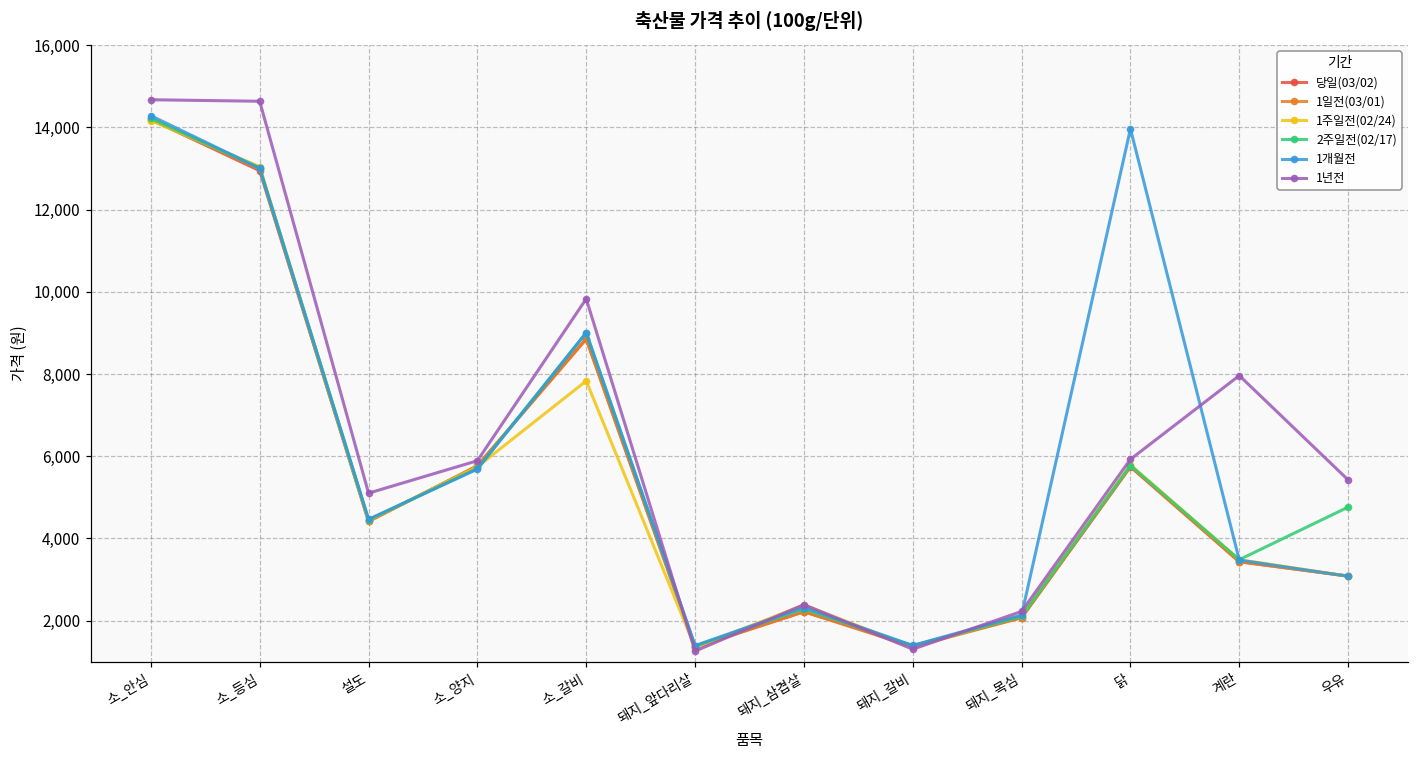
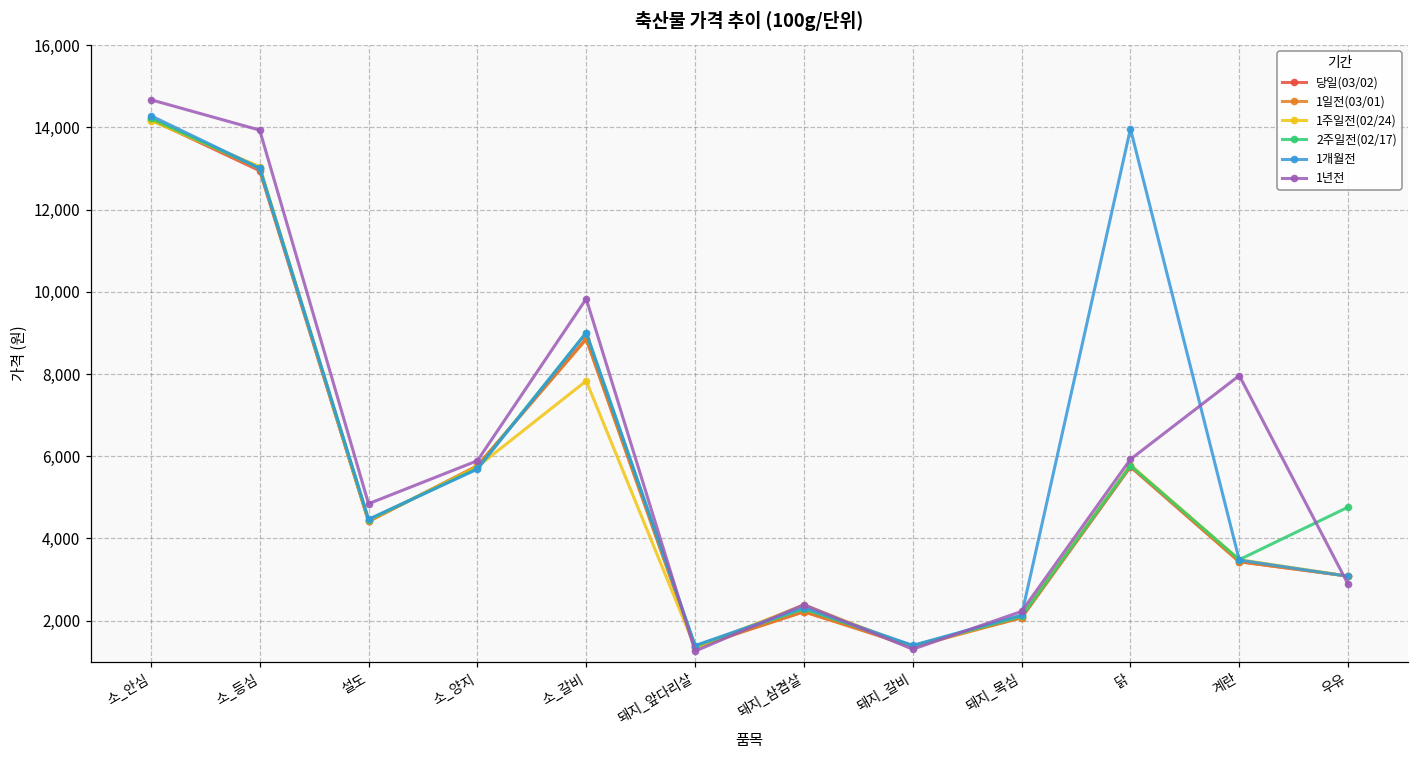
  {
    "1주일전(02/24)": {
      "소_갈비": "7,800"
    },
    "2주일전(02/17)": {
      "우유": "4,800"
    },
    "1개월전": {
      "닭": "14,000"
    },
    "1년전": {
      "소_안심": "14,700",
-     "소_등심": "14,600",
-     "설도": "5,100",
+     "소_등심": "13,900",
+     "설도": "4,800",
      "소_양지": "5,900",
      "소_갈비": "9,800",
      "돼지_앞다리살": "1,300",
      "돼지_목심": "2,200",
      "닭": "5,900",
      "계란": "8,000",
-     "우유": "5,400"
+     "우유": "2,900"
    }
  }
